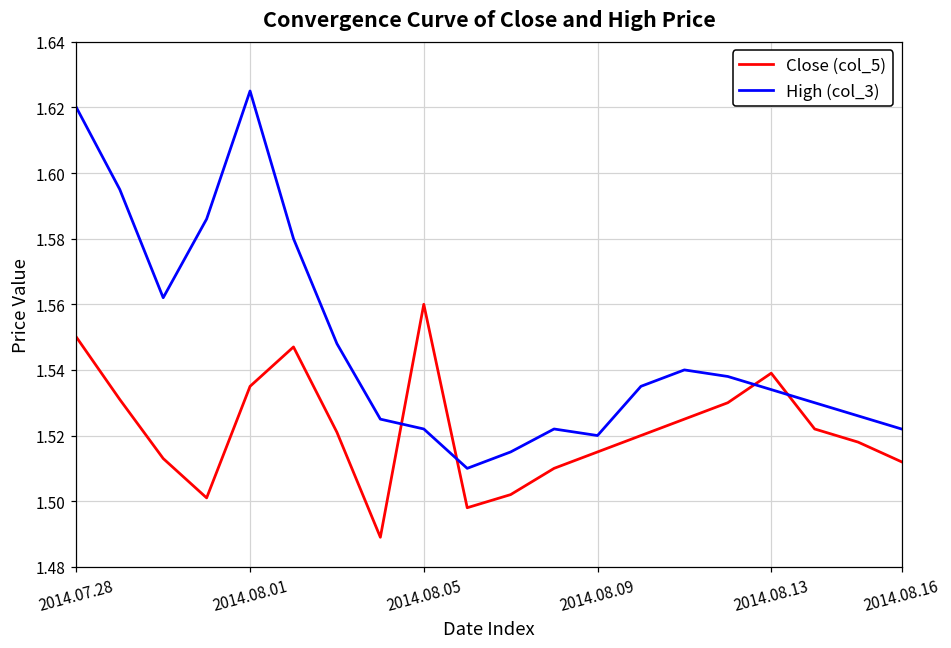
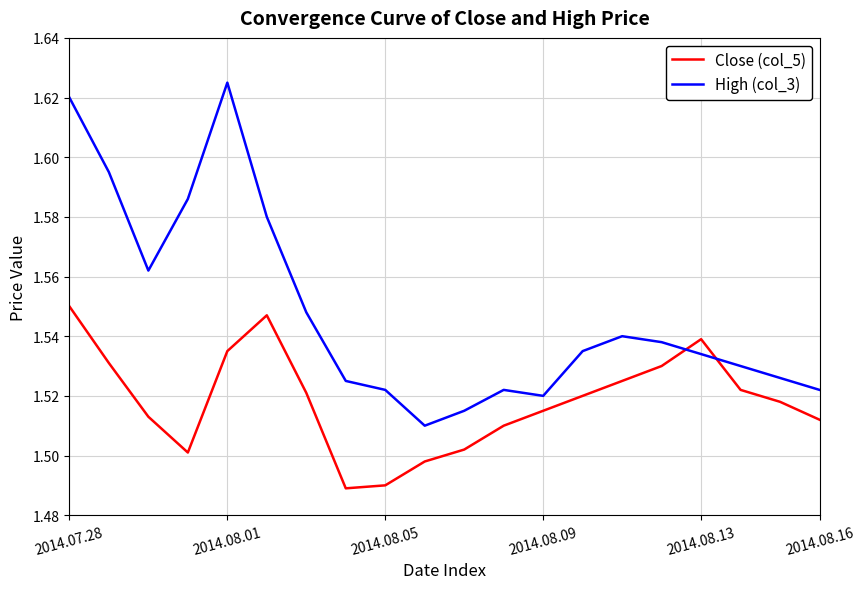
  {
    "Close (col_5)": {
      "2014.07.28": 1.55,
      "2014.08.01": 1.535,
-     "2014.08.05": 1.56,
+     "2014.08.05": 1.49,
      "2014.08.09": 1.515,
      "2014.08.13": 1.539,
      "2014.08.16": 1.512
    },
    "High (col_3)": {
      "2014.07.28": 1.62,
      "2014.08.01": 1.625,
      "2014.08.05": 1.522,
      "2014.08.09": 1.52,
      "2014.08.13": 1.534,
      "2014.08.16": 1.522
    }
  }
